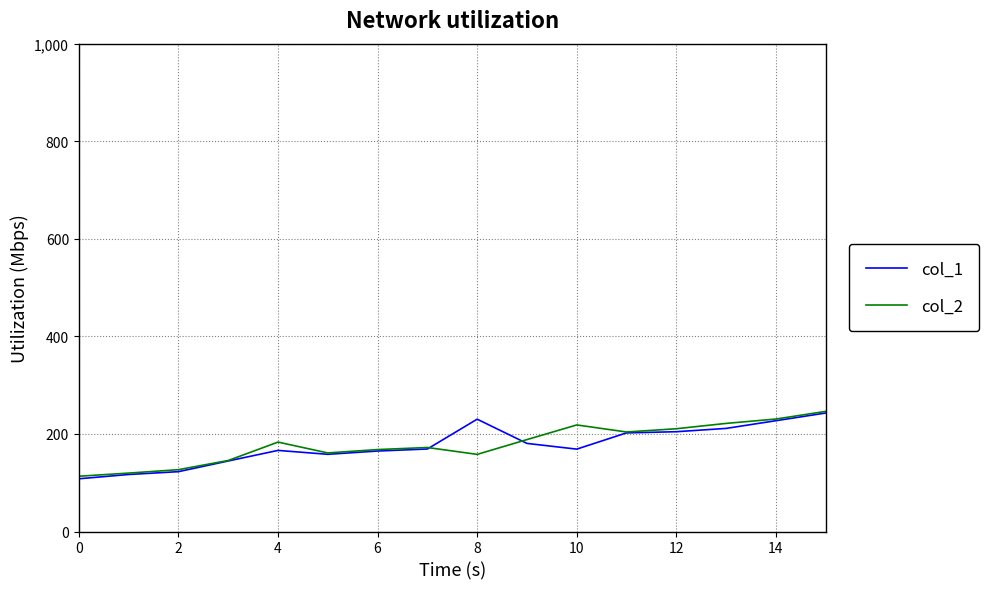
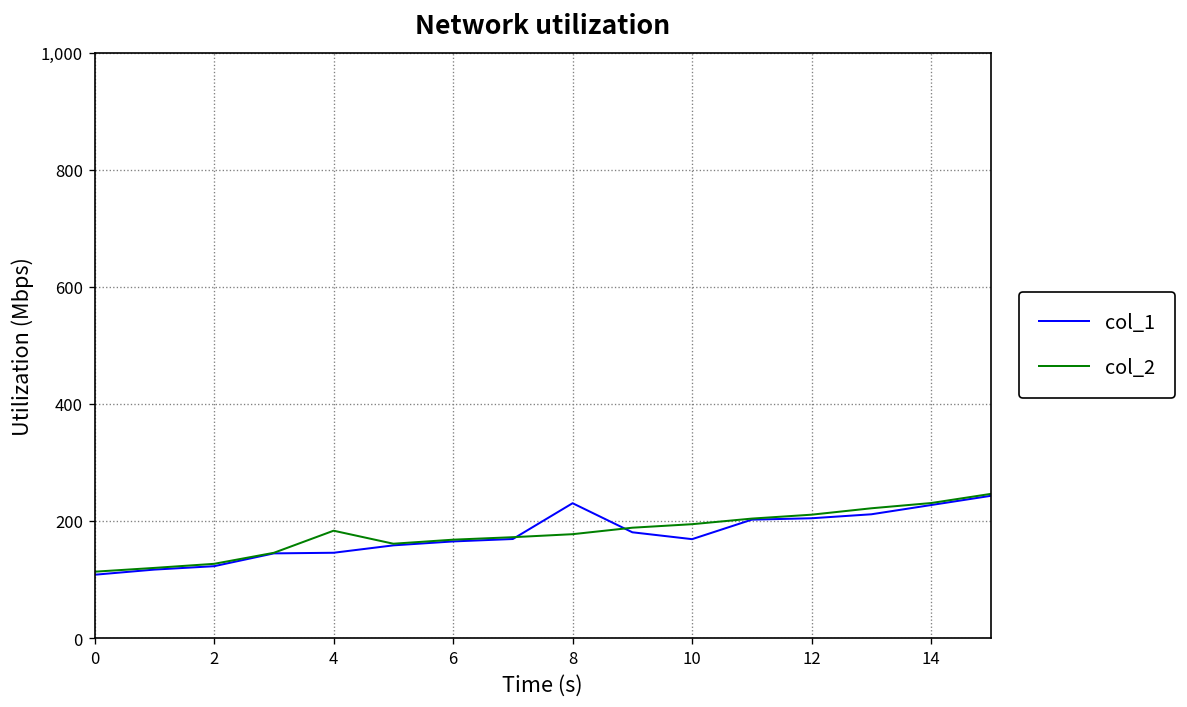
  {
    "col_1": {
      "0": 110,
-     "4": 170,
+     "4": 150,
      "8": 230,
      "10": 170,
      "12": 200
    },
    "col_2": {
      "0": 110,
      "4": 180,
-     "8": 160,
-     "10": 220,
+     "8": 180,
+     "10": 190,
      "12": 210
    }
  }
